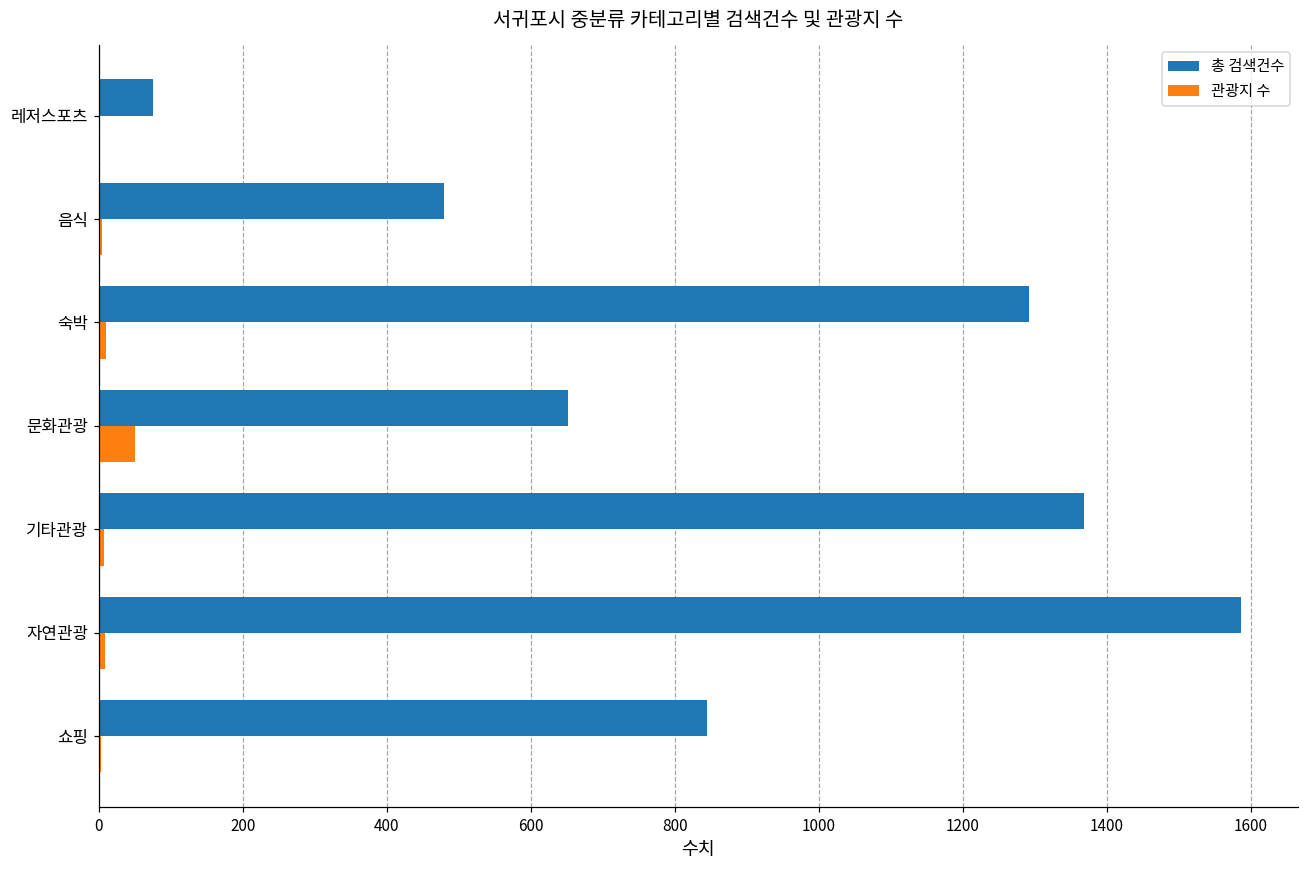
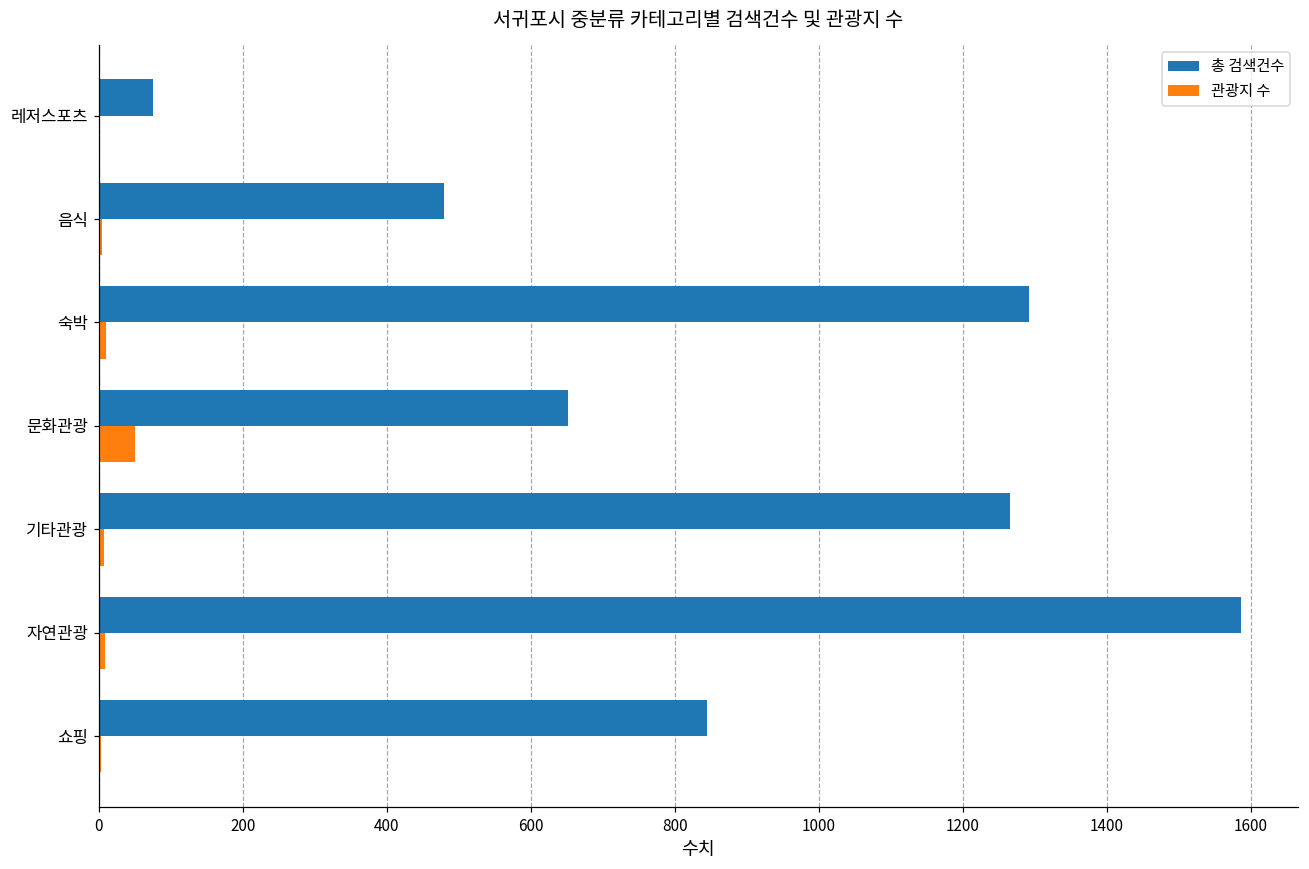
  {
    "총 검색건수": {
      "레저스포츠": 80,
      "음식": 480,
      "숙박": 1290,
      "문화관광": 650,
-     "기타관광": 1370,
+     "기타관광": 1270,
      "자연관광": 1590,
      "쇼핑": 850
    },
    "관광지 수": {
      "음식": 0,
      "숙박": 10,
      "문화관광": 50,
      "기타관광": 10,
      "자연관광": 10
    }
  }
